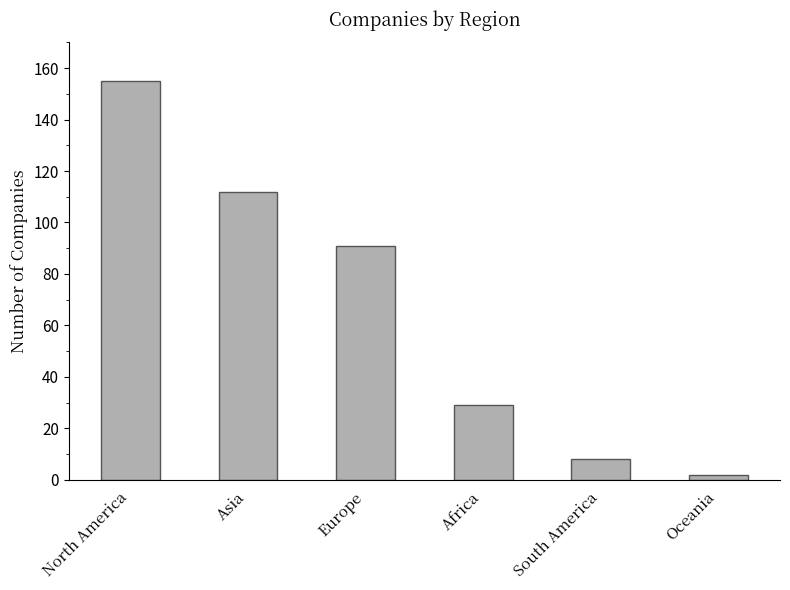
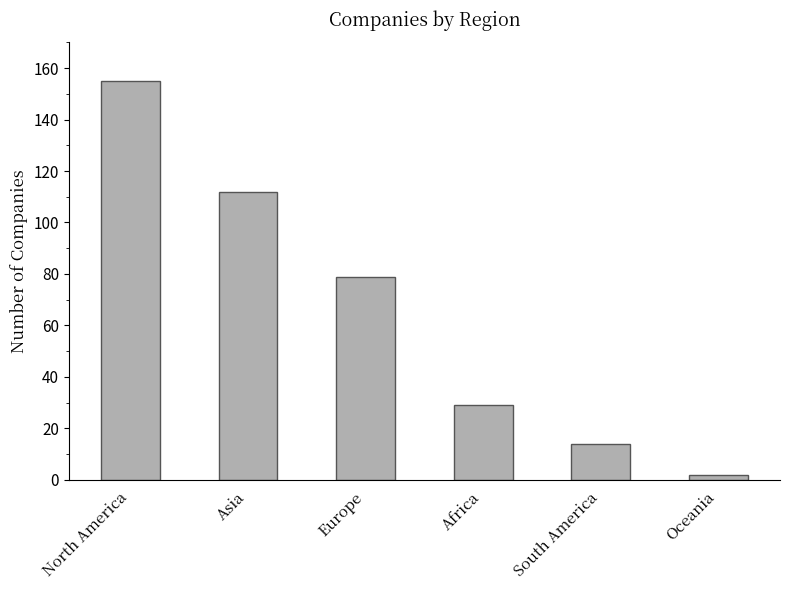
  {
    "North America": 155,
    "Asia": 112,
-   "Europe": 91,
+   "Europe": 79,
    "Africa": 29,
-   "South America": 8,
+   "South America": 14,
    "Oceania": 2
  }
